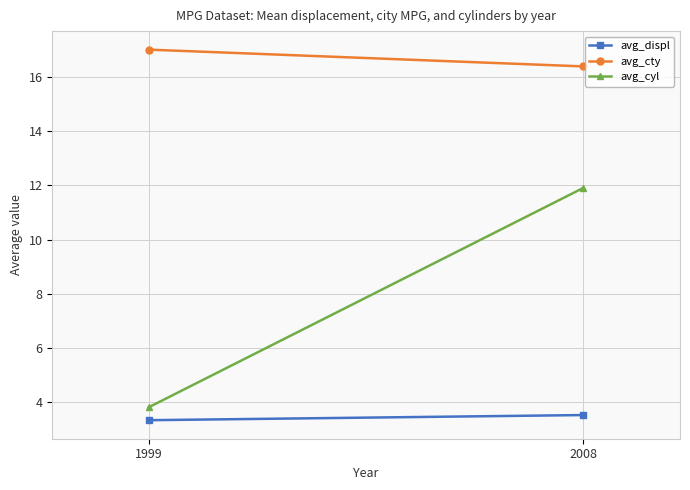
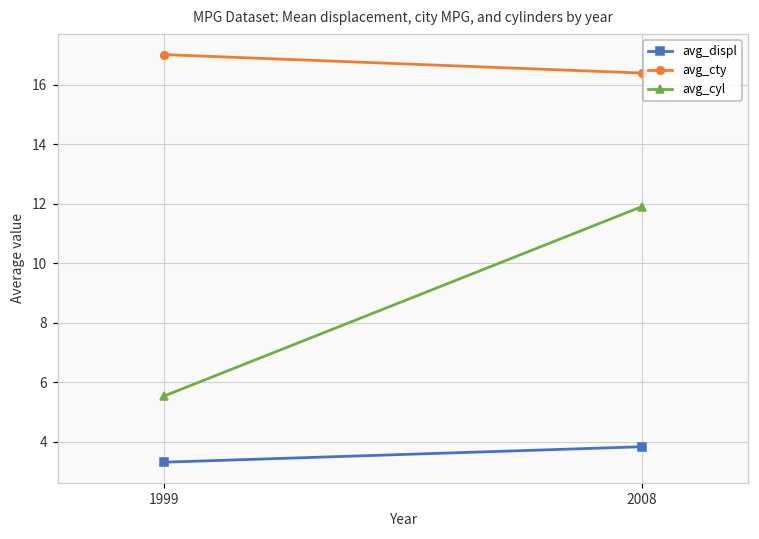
  {
    "avg_displ": {
      "1999": 3.3,
-     "2008": 3.5
+     "2008": 3.8
    },
    "avg_cty": {
      "1999": 17.0,
      "2008": 16.4
    },
    "avg_cyl": {
-     "1999": 3.8,
+     "1999": 5.5,
      "2008": 11.9
    }
  }
